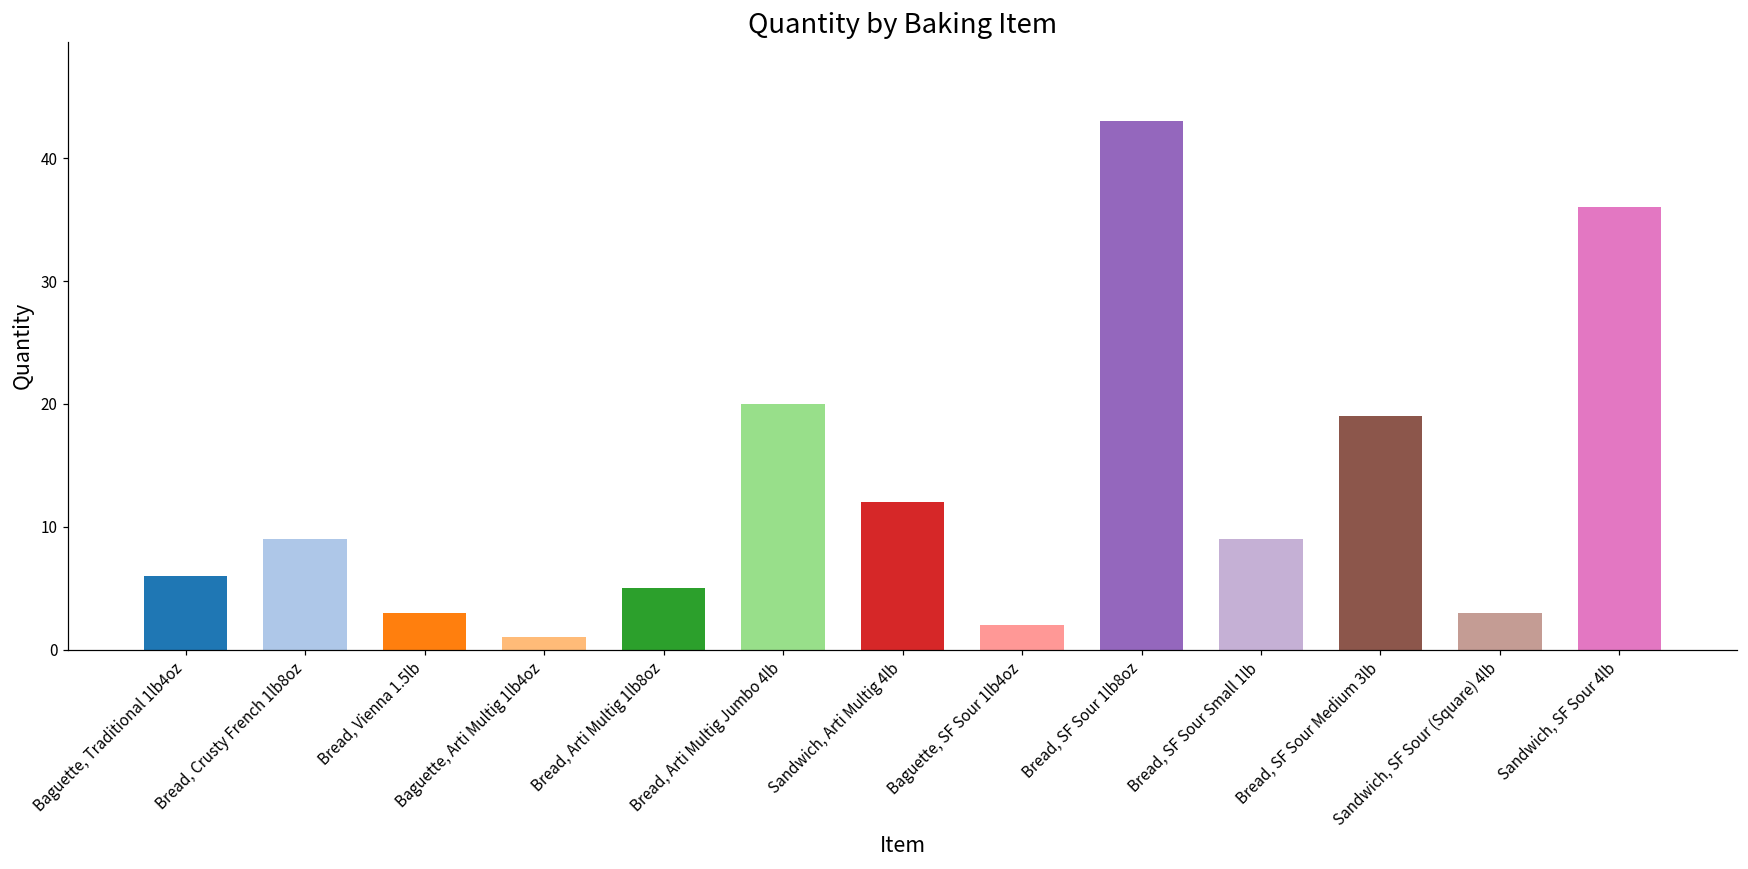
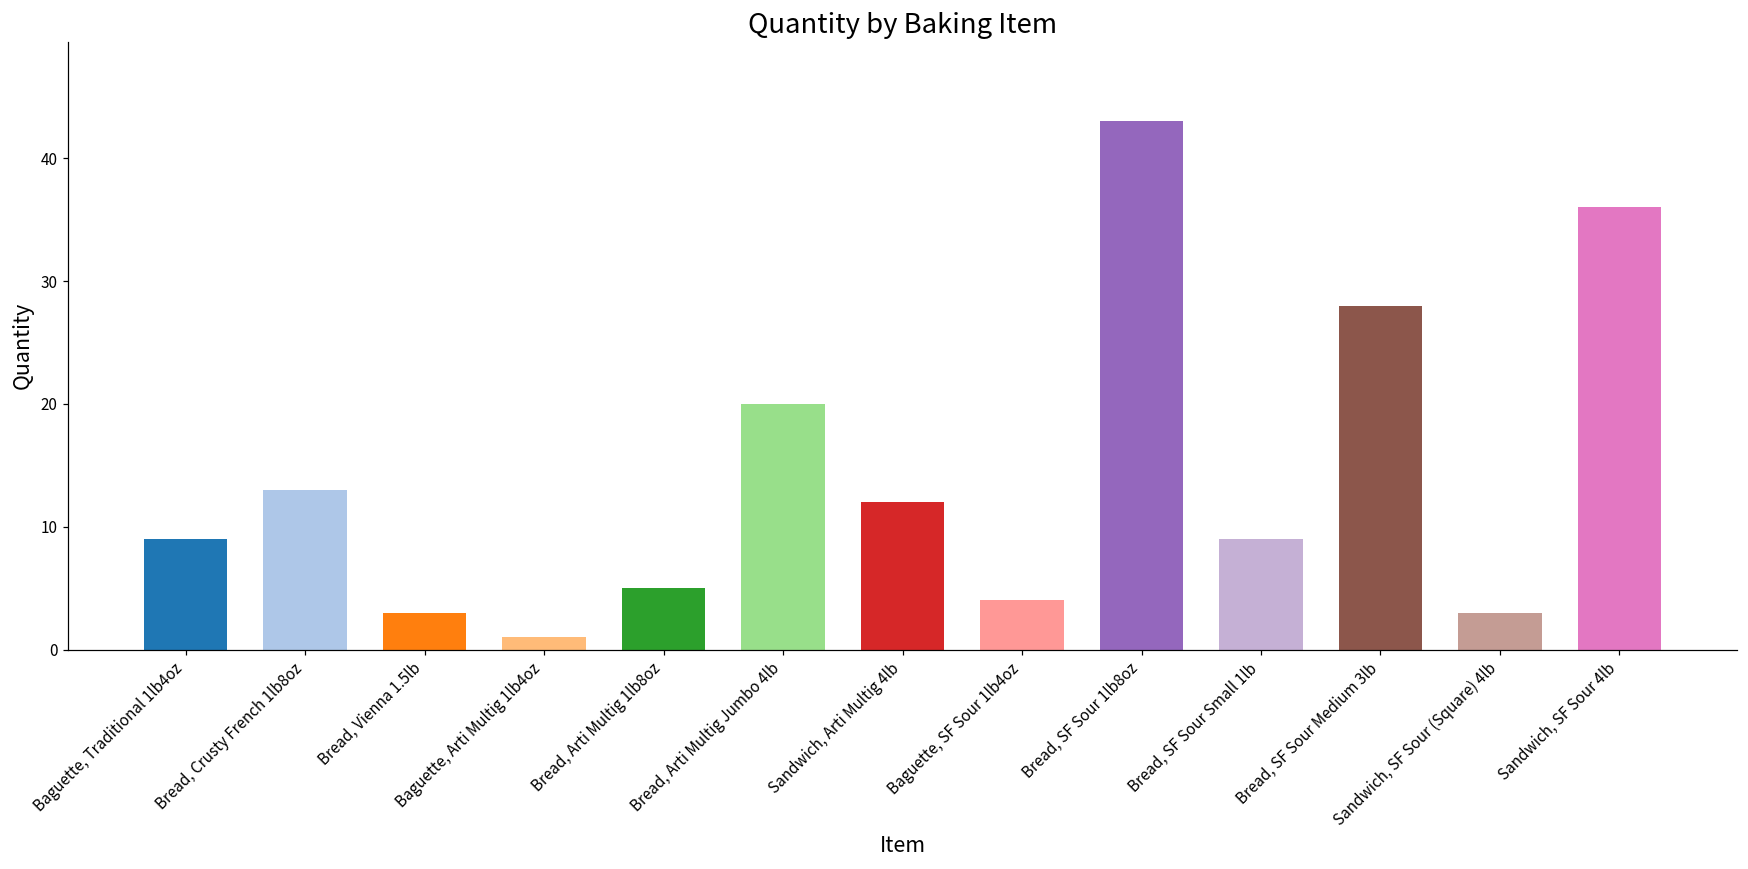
  {
-   "Baguette, Traditional 1lb4oz": 6,
-   "Bread, Crusty French 1lb8oz": 9,
+   "Baguette, Traditional 1lb4oz": 9,
+   "Bread, Crusty French 1lb8oz": 13,
    "Bread, Vienna 1.5lb": 3,
    "Baguette, Arti Multig 1lb4oz": 1,
    "Bread, Arti Multig 1lb8oz": 5,
    "Bread, Arti Multig Jumbo 4lb": 20,
    "Sandwich, Arti Multig 4lb": 12,
-   "Baguette, SF Sour 1lb4oz": 2,
+   "Baguette, SF Sour 1lb4oz": 4,
    "Bread, SF Sour 1lb8oz": 43,
    "Bread, SF Sour Small 1lb": 9,
-   "Bread, SF Sour Medium 3lb": 19,
+   "Bread, SF Sour Medium 3lb": 28,
    "Sandwich, SF Sour (Square) 4lb": 3,
    "Sandwich, SF Sour 4lb": 36
  }
